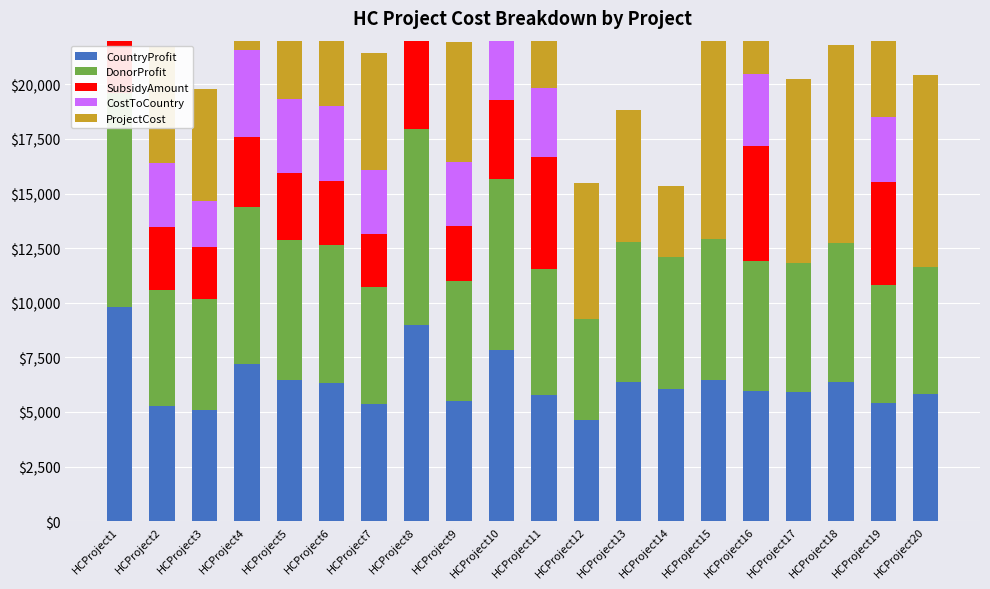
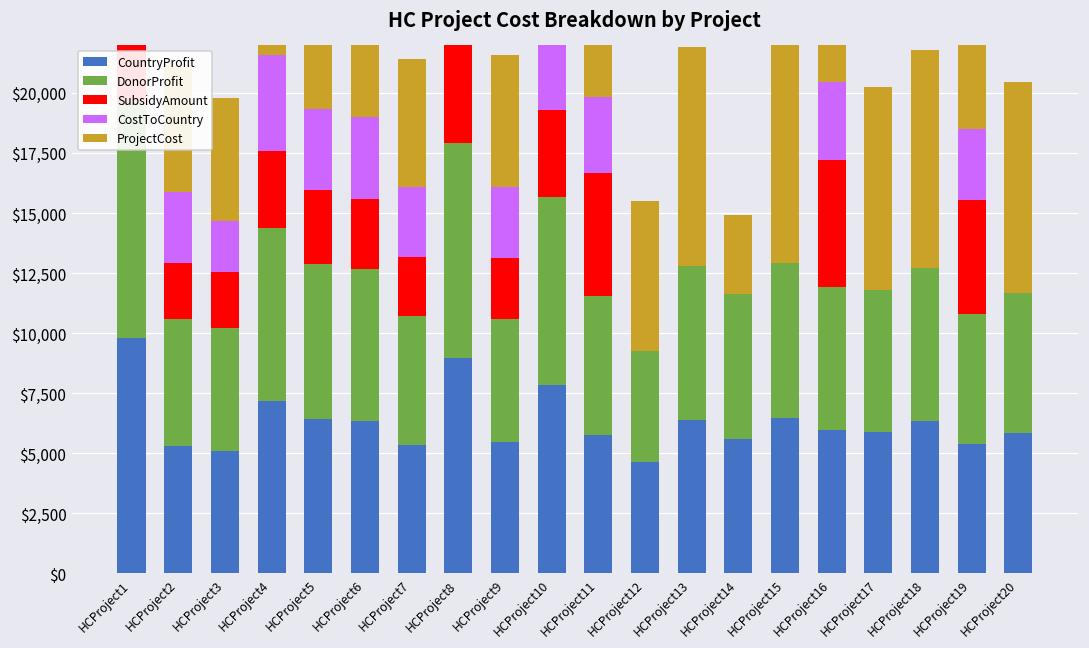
  {
    "CountryProfit": {
      "HCProject1": "$9,800",
      "HCProject2": "$5,300",
      "HCProject3": "$5,100",
      "HCProject4": "$7,200",
      "HCProject5": "$6,400",
      "HCProject6": "$6,300",
      "HCProject7": "$5,400",
      "HCProject8": "$9,000",
      "HCProject9": "$5,500",
      "HCProject10": "$7,800",
      "HCProject11": "$5,800",
      "HCProject12": "$4,600",
      "HCProject13": "$6,400",
-     "HCProject14": "$6,000",
+     "HCProject14": "$5,600",
      "HCProject15": "$6,500",
      "HCProject16": "$6,000",
      "HCProject17": "$5,900",
      "HCProject18": "$6,400",
      "HCProject19": "$5,400",
      "HCProject20": "$5,800"
    },
    "DonorProfit": {
      "HCProject2": "$5,300",
      "HCProject3": "$5,100",
      "HCProject4": "$7,200",
      "HCProject5": "$6,400",
      "HCProject6": "$6,300",
      "HCProject7": "$5,400",
      "HCProject8": "$9,000",
-     "HCProject9": "$5,500",
+     "HCProject9": "$5,100",
      "HCProject10": "$7,800",
      "HCProject11": "$5,800",
      "HCProject12": "$4,600",
      "HCProject13": "$6,400",
      "HCProject14": "$6,000",
      "HCProject15": "$6,500",
      "HCProject16": "$6,000",
      "HCProject17": "$5,900",
      "HCProject18": "$6,400",
      "HCProject19": "$5,400",
      "HCProject20": "$5,800"
    },
    "SubsidyAmount": {
-     "HCProject2": "$2,900",
+     "HCProject2": "$2,400",
      "HCProject3": "$2,400",
      "HCProject4": "$3,200",
      "HCProject5": "$3,000",
      "HCProject6": "$2,900",
      "HCProject7": "$2,400",
      "HCProject8": "$4,100",
      "HCProject9": "$2,500",
      "HCProject10": "$3,600",
      "HCProject11": "$5,100",
      "HCProject12": "$0",
      "HCProject13": "$0",
      "HCProject14": "$0",
      "HCProject15": "$0",
      "HCProject16": "$5,300",
      "HCProject17": "$0",
      "HCProject18": "$0",
      "HCProject19": "$4,700",
      "HCProject20": "$0"
    },
    "CostToCountry": {
      "HCProject2": "$2,900",
      "HCProject3": "$2,100",
      "HCProject4": "$4,000",
      "HCProject5": "$3,400",
      "HCProject6": "$3,400",
      "HCProject7": "$2,900",
      "HCProject9": "$2,900",
      "HCProject11": "$3,200",
      "HCProject12": "$0",
      "HCProject13": "$0",
      "HCProject14": "$0",
      "HCProject15": "$0",
      "HCProject16": "$3,300",
      "HCProject17": "$0",
      "HCProject18": "$0",
      "HCProject19": "$3,000",
      "HCProject20": "$0"
    },
    "ProjectCost": {
      "HCProject3": "$5,100",
      "HCProject7": "$5,400",
      "HCProject9": "$5,500",
      "HCProject12": "$6,200",
-     "HCProject13": "$6,000",
+     "HCProject13": "$9,100",
      "HCProject14": "$3,300",
      "HCProject17": "$8,400",
      "HCProject18": "$9,100",
      "HCProject20": "$8,800"
    }
  }
